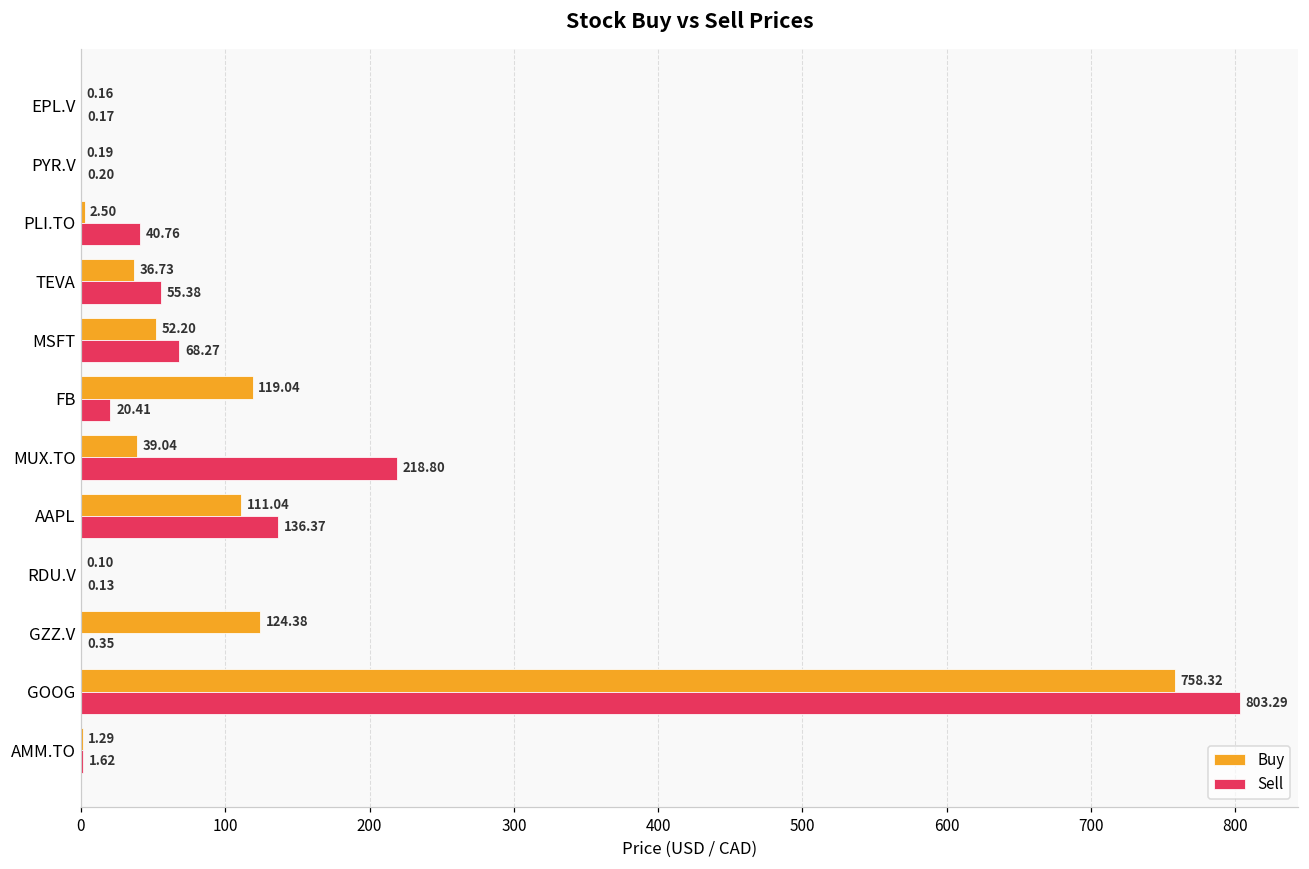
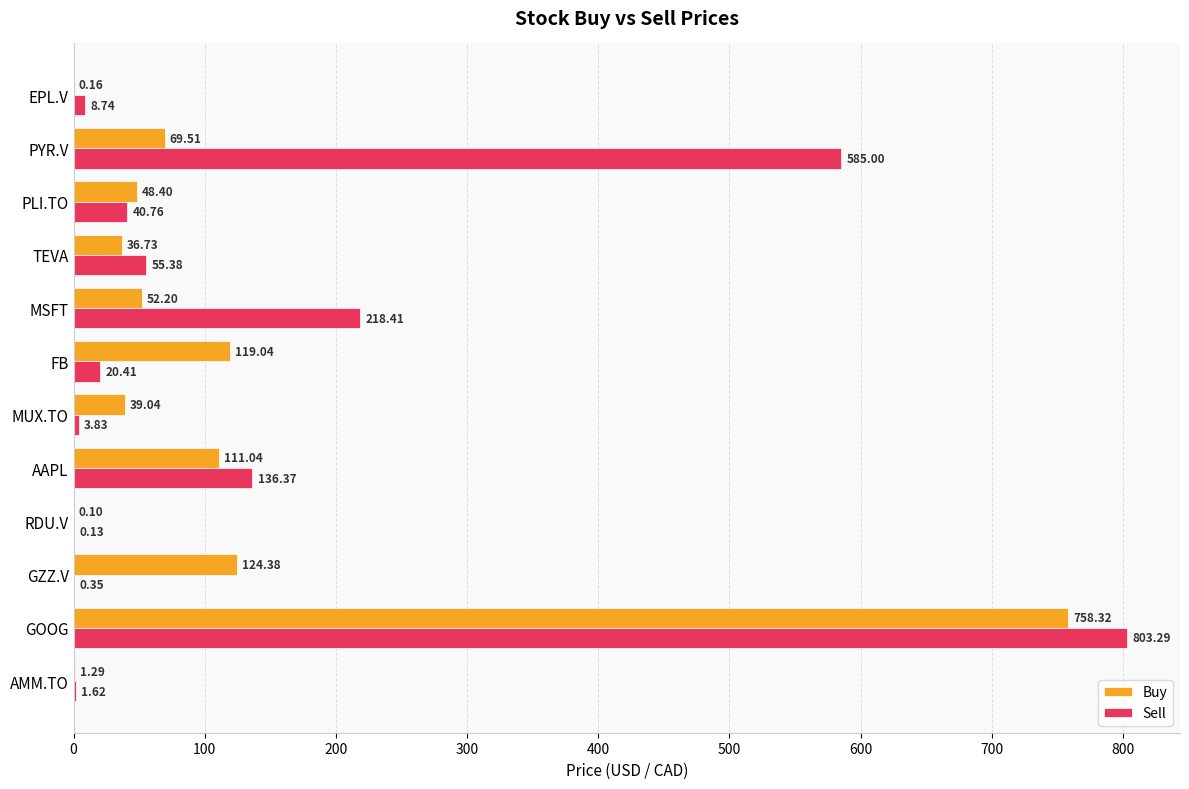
  {
    "Buy": {
      "EPL.V": 0.16,
-     "PYR.V": 0.19,
-     "PLI.TO": 2.50,
+     "PYR.V": 69.51,
+     "PLI.TO": 48.40,
      "TEVA": 36.73,
      "MSFT": 52.20,
      "FB": 119.04,
      "MUX.TO": 39.04,
      "AAPL": 111.04,
      "RDU.V": 0.10,
      "GZZ.V": 124.38,
      "GOOG": 758.32,
      "AMM.TO": 1.29
    },
    "Sell": {
-     "EPL.V": 0.17,
-     "PYR.V": 0.20,
+     "EPL.V": 8.74,
+     "PYR.V": 585.00,
      "PLI.TO": 40.76,
      "TEVA": 55.38,
-     "MSFT": 68.27,
+     "MSFT": 218.41,
      "FB": 20.41,
-     "MUX.TO": 218.80,
+     "MUX.TO": 3.83,
      "AAPL": 136.37,
      "RDU.V": 0.13,
      "GZZ.V": 0.35,
      "GOOG": 803.29,
      "AMM.TO": 1.62
    }
  }
